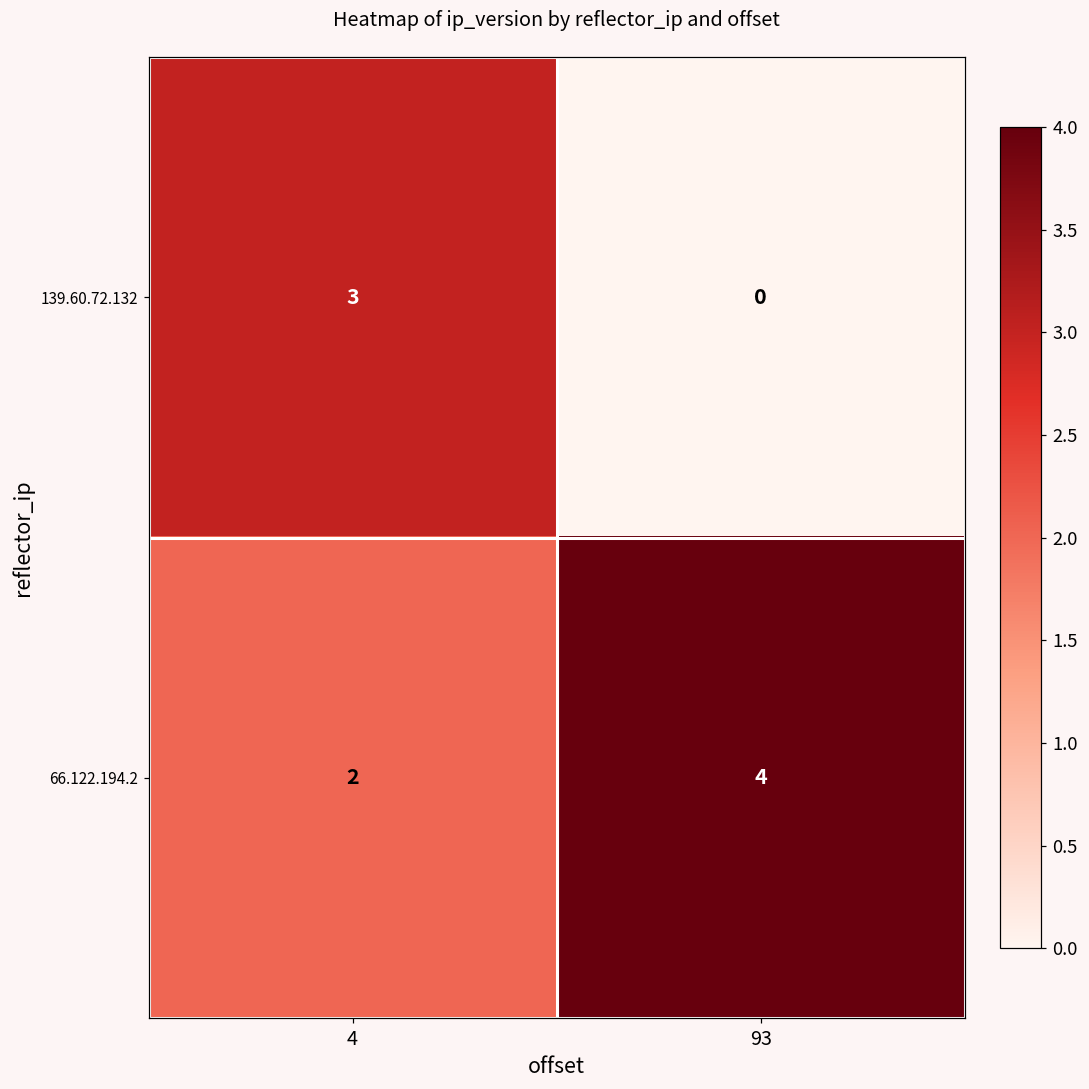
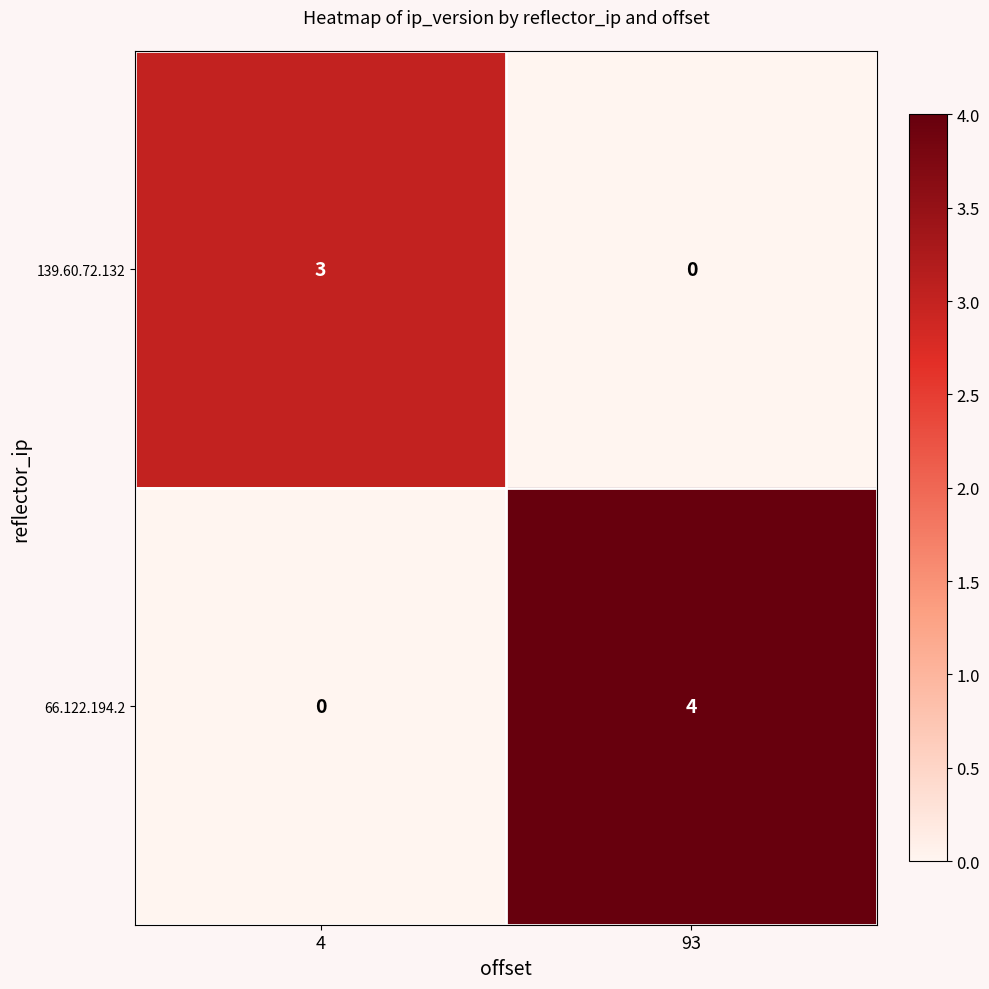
  {
    "139.60.72.132": {
      "4": 3,
      "93": 0
    },
    "66.122.194.2": {
-     "4": 2,
+     "4": 0,
      "93": 4
    }
  }
